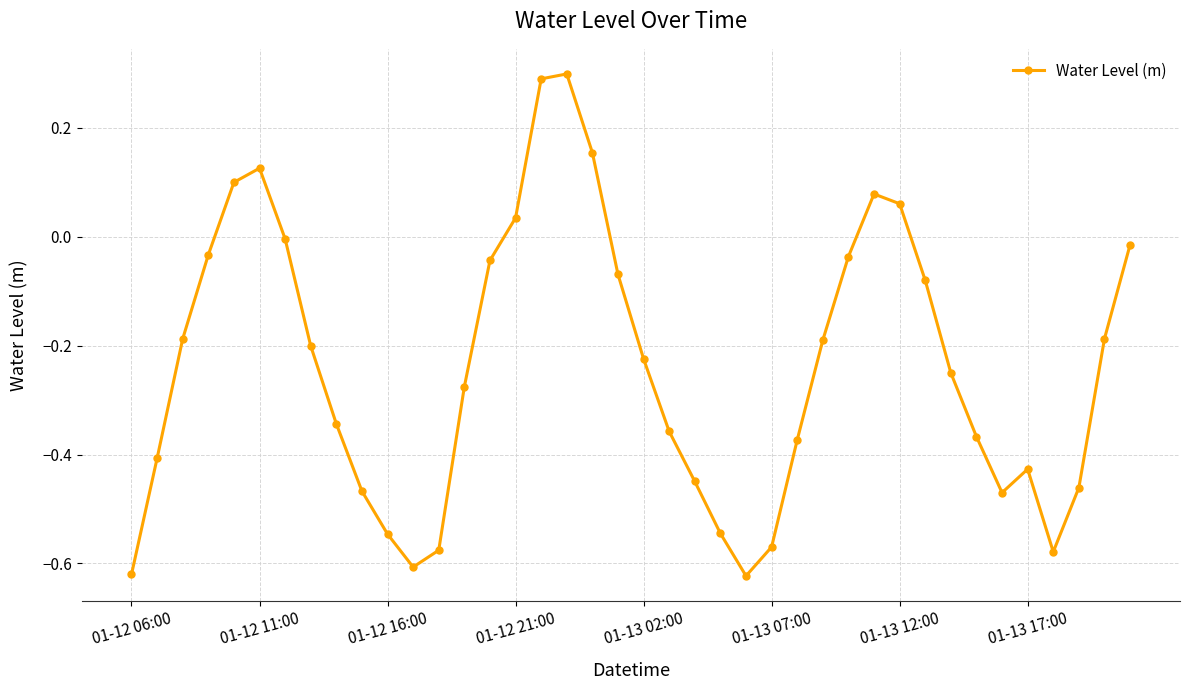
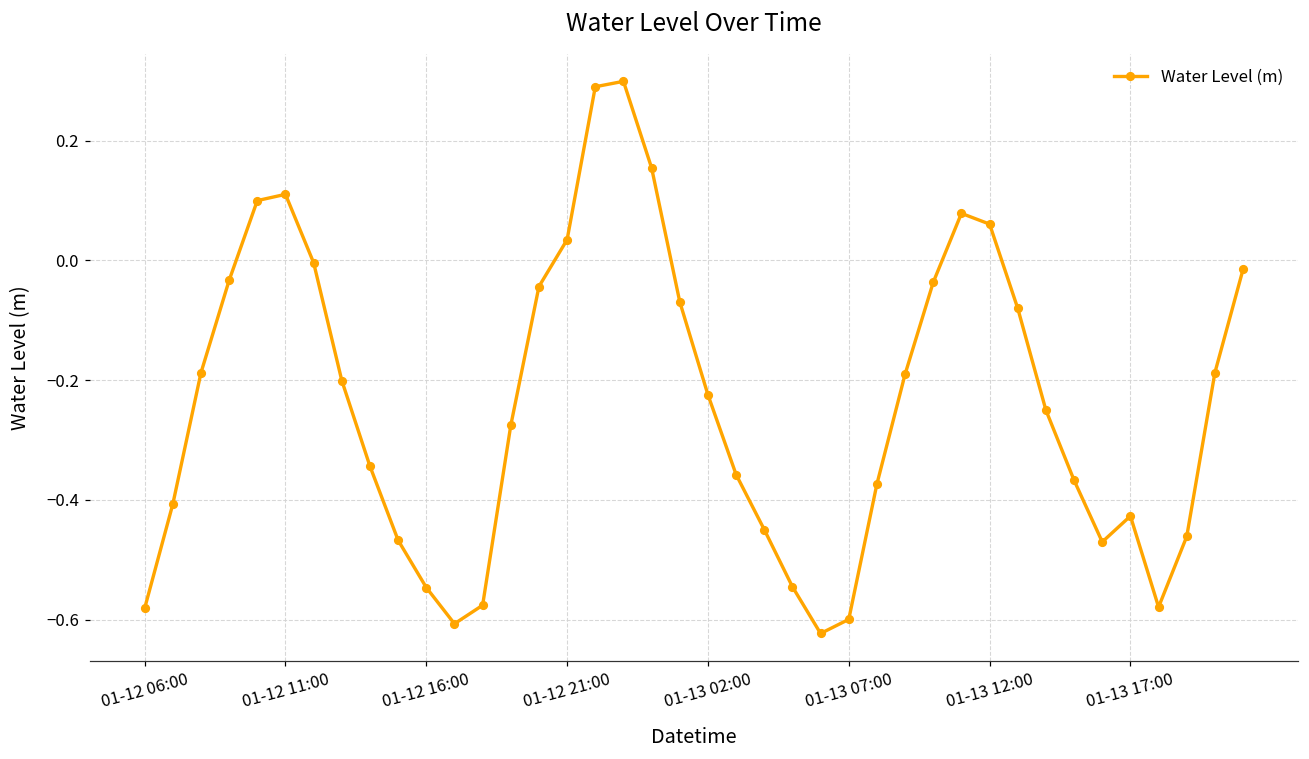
  {
-   "01-12 06:00": -0.62,
-   "01-12 11:00": 0.13,
+   "01-12 06:00": -0.58,
+   "01-12 11:00": 0.11,
    "01-12 16:00": -0.55,
    "01-12 21:00": 0.03,
    "01-13 02:00": -0.22,
-   "01-13 07:00": -0.57,
+   "01-13 07:00": -0.60,
    "01-13 12:00": 0.06,
    "01-13 17:00": -0.43
  }
